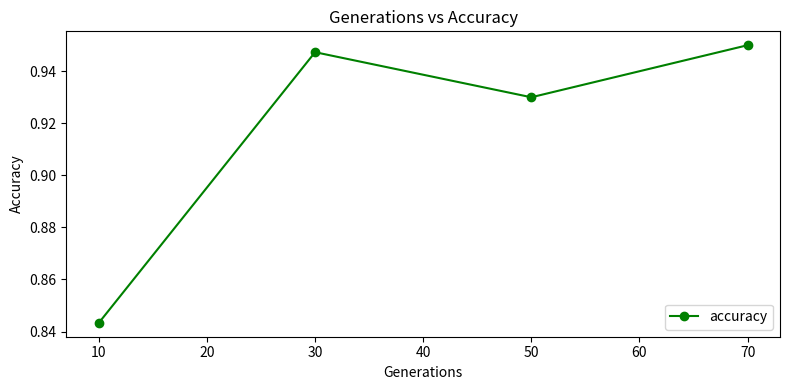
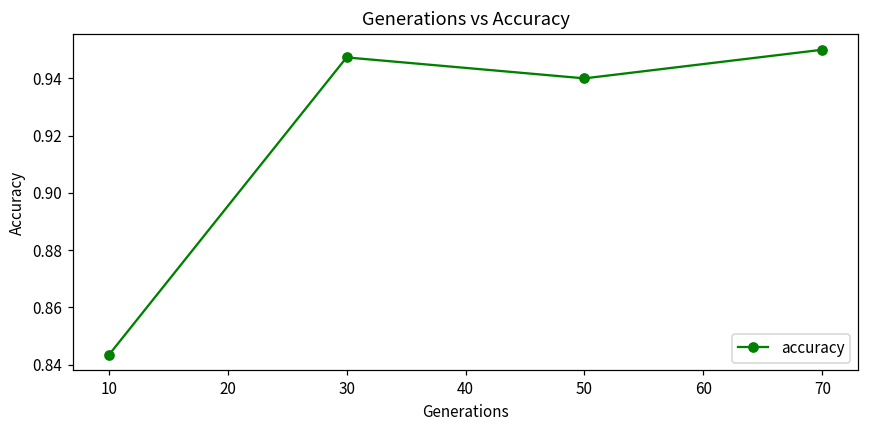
  {
    "10": 0.843,
    "30": 0.947,
-   "50": 0.93,
+   "50": 0.94,
    "70": 0.95
  }
